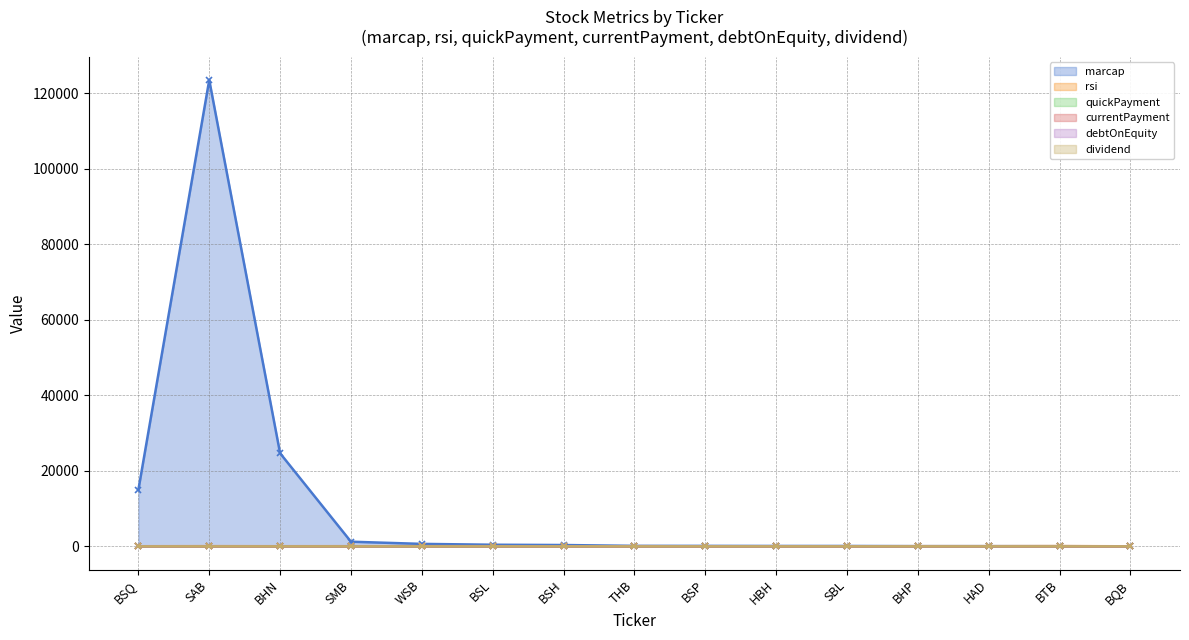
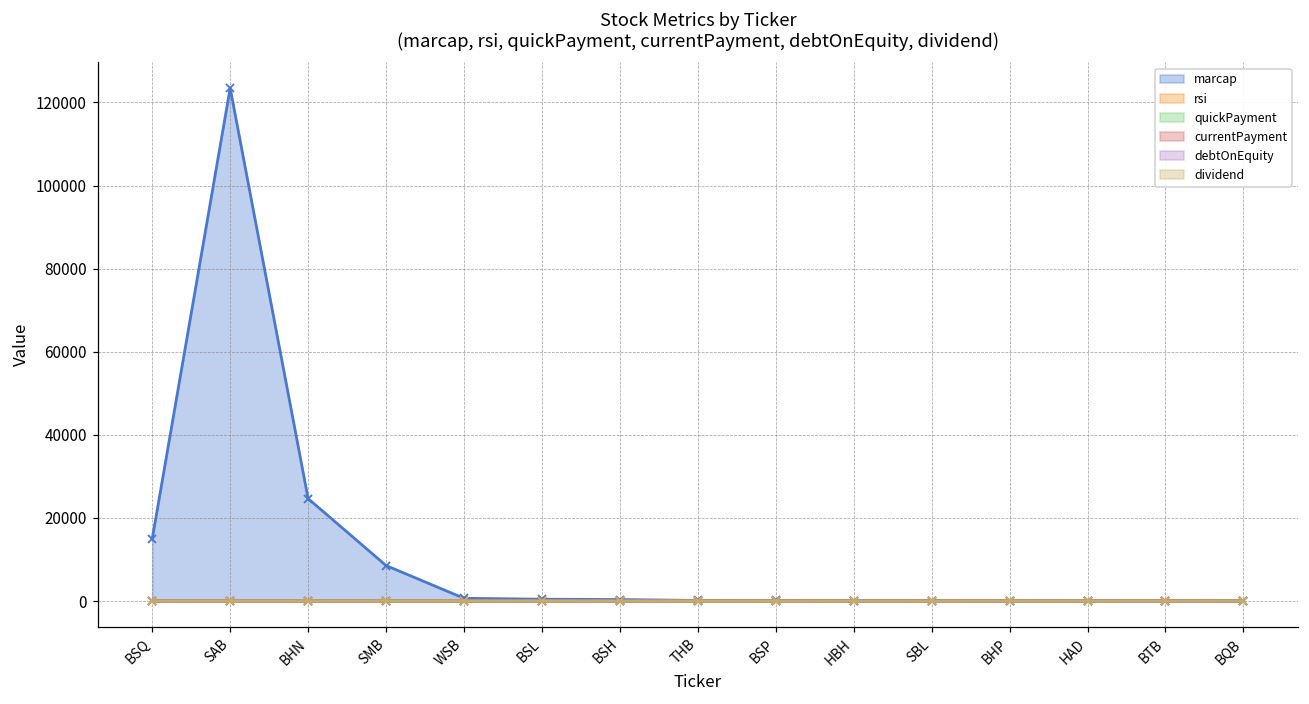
  {
    "marcap": {
      "BSQ": 15000,
      "SAB": 123000,
      "BHN": 25000,
-     "SMB": 1000
+     "SMB": 9000
    },
    "dividend": {
      "BSQ": 0,
      "SAB": 0,
      "BHN": 0,
      "SMB": 0
    }
  }
